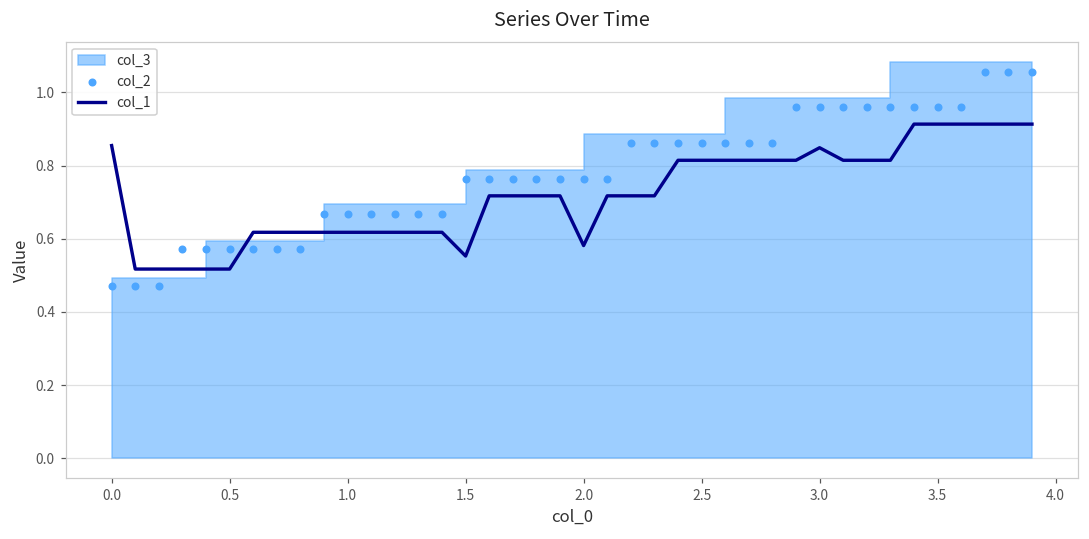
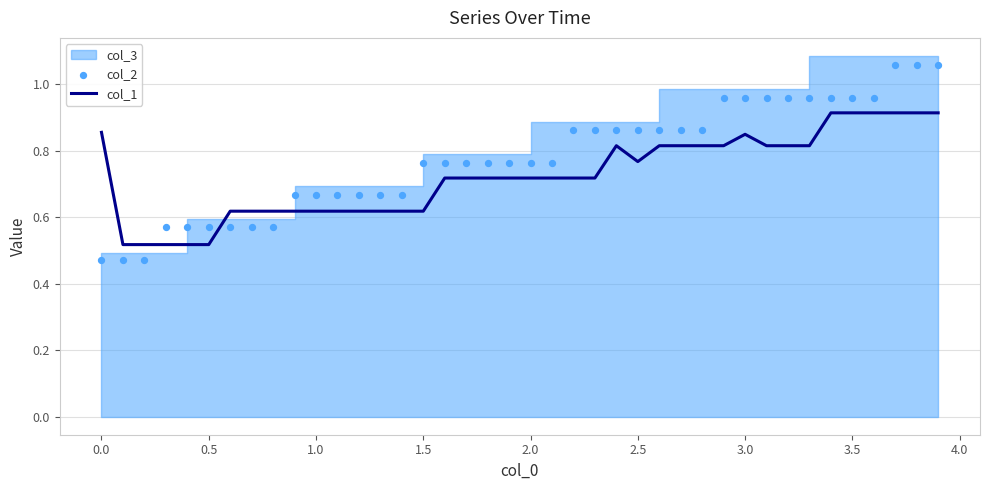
  {
    "col_1": {
      "0.0": 0.85,
      "0.5": 0.52,
      "1.0": 0.62,
-     "1.5": 0.55,
-     "2.0": 0.58,
-     "2.5": 0.81,
+     "1.5": 0.62,
+     "2.0": 0.72,
+     "2.5": 0.77,
      "3.0": 0.85,
      "3.5": 0.91
    }
  }
